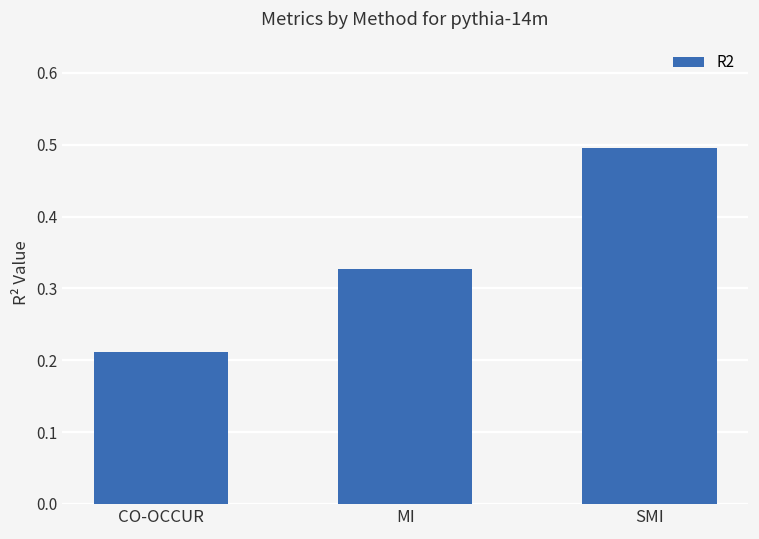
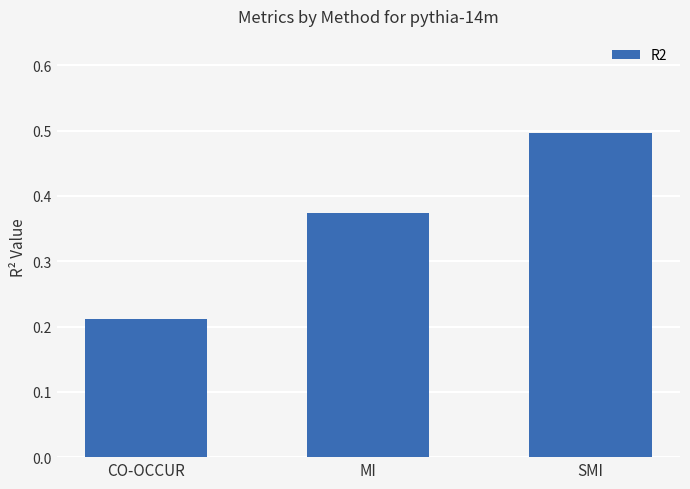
  {
    "CO-OCCUR": 0.21,
-   "MI": 0.33,
+   "MI": 0.37,
    "SMI": 0.50
  }
